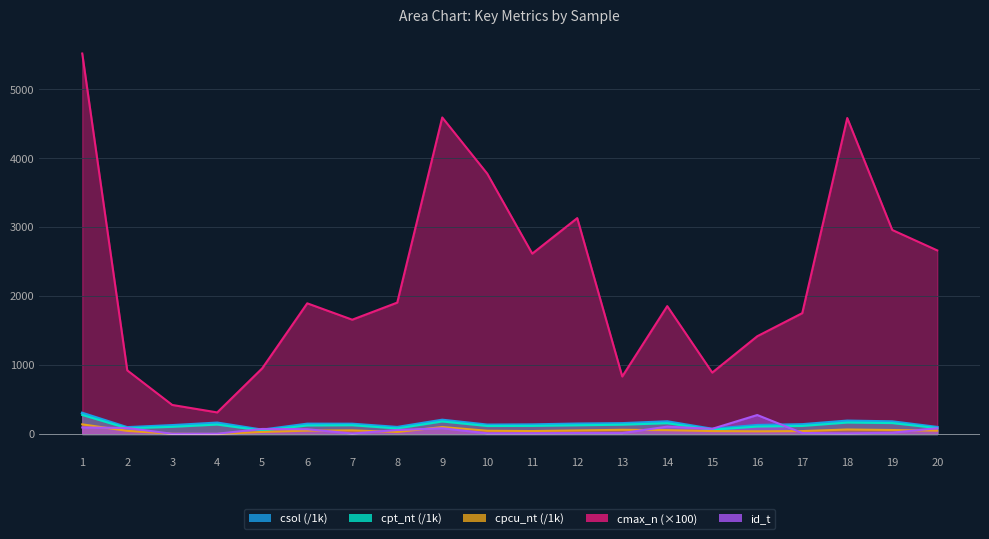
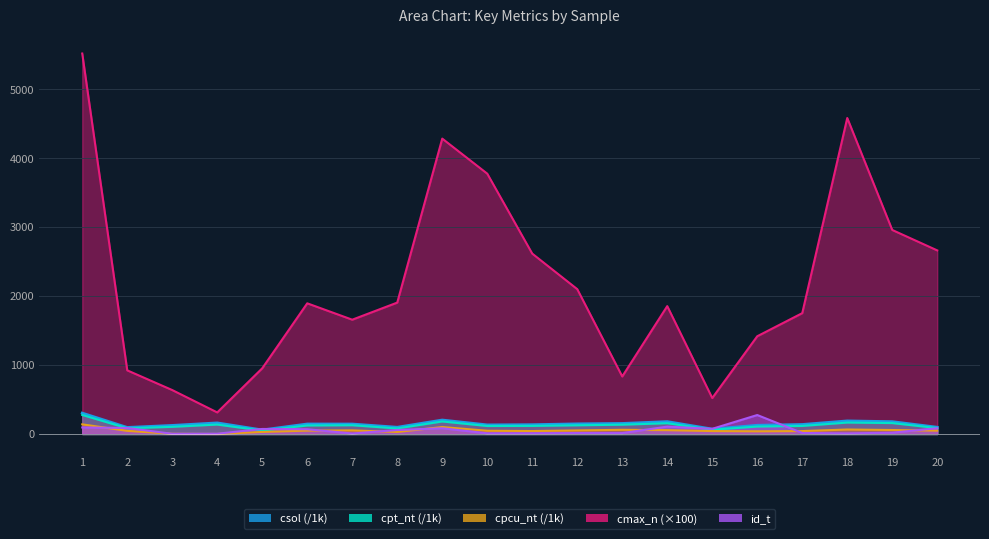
  {
    "cpcu_nt (/1k)": {
      "1": 100,
      "7": 100,
      "12": 100,
      "13": 100,
      "14": 100,
      "16": 0,
      "18": 100,
      "19": 100
    },
    "cmax_n (×100)": {
      "1": 5500,
      "2": 900,
-     "3": 400,
+     "3": 600,
      "4": 300,
      "5": 1000,
      "6": 1900,
      "7": 1700,
      "8": 1900,
-     "9": 4600,
+     "9": 4300,
      "10": 3800,
      "11": 2600,
-     "12": 3100,
+     "12": 2100,
      "13": 800,
      "14": 1900,
-     "15": 900,
+     "15": 500,
      "16": 1400,
      "17": 1800,
      "18": 4600,
      "19": 3000,
      "20": 2700
    },
    "id_t": {
      "1": 100,
      "7": 0,
      "12": 0,
      "13": 0,
      "14": 100,
      "16": 300,
      "18": 0,
      "19": 0
    }
  }
